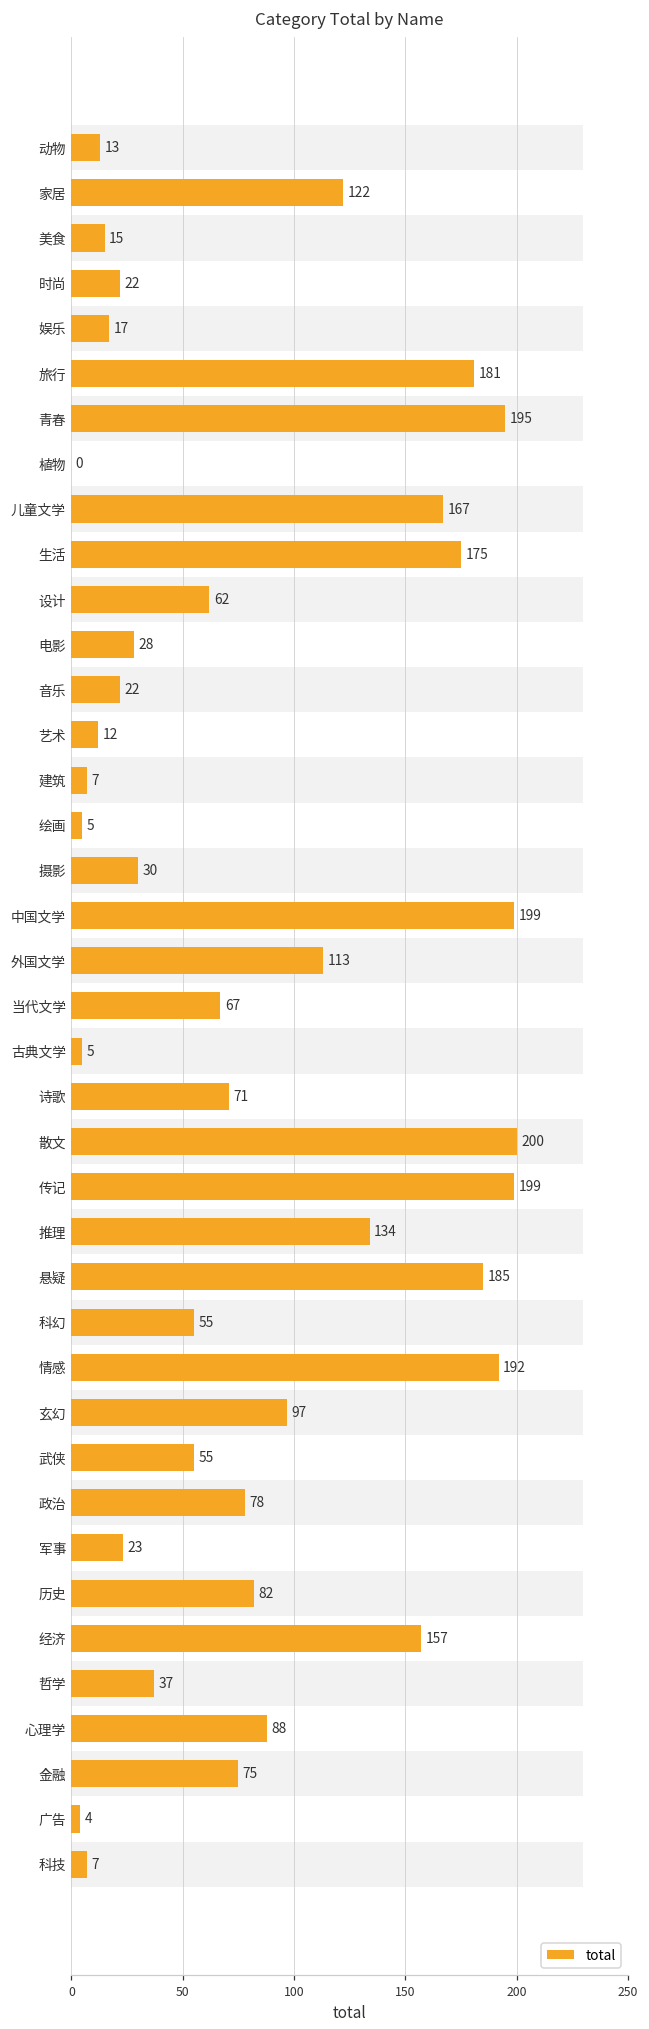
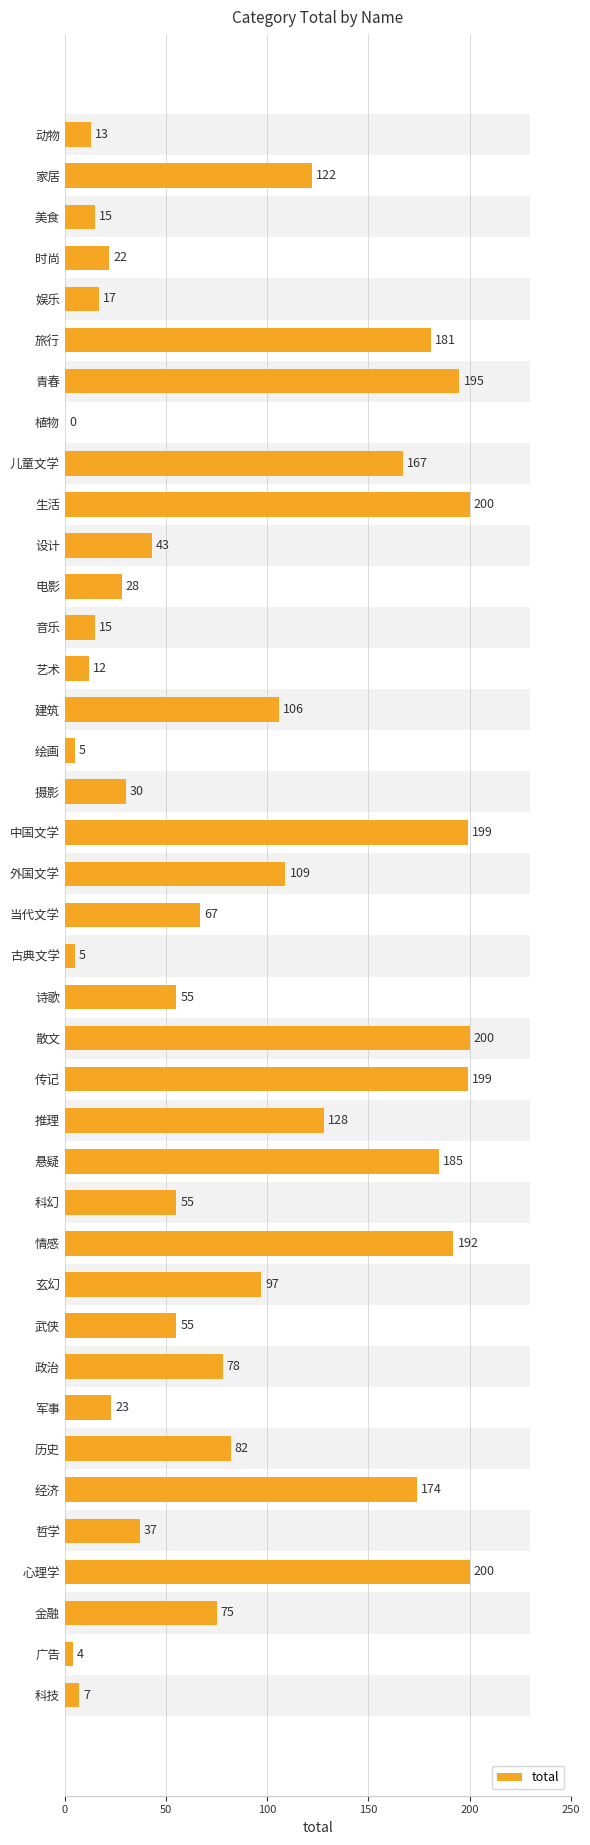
  {
    "total": {
      "植物": 0,
-     "生活": 175,
-     "设计": 62,
-     "音乐": 22,
-     "建筑": 7,
-     "外国文学": 113,
-     "诗歌": 71,
-     "推理": 134,
-     "经济": 157,
-     "心理学": 88
+     "生活": 200,
+     "设计": 43,
+     "音乐": 15,
+     "建筑": 106,
+     "外国文学": 109,
+     "诗歌": 55,
+     "推理": 128,
+     "经济": 174,
+     "心理学": 200
    }
  }
